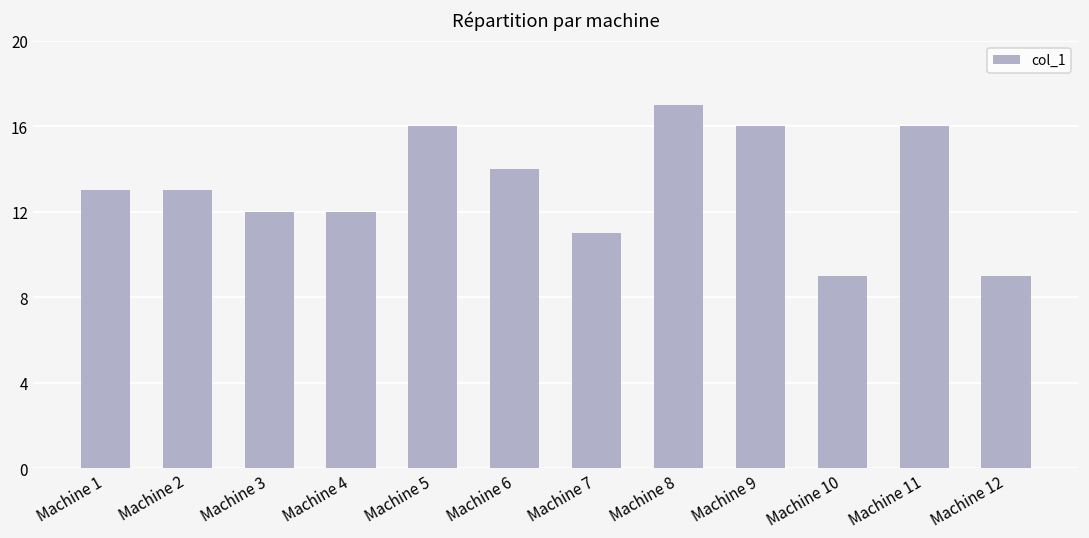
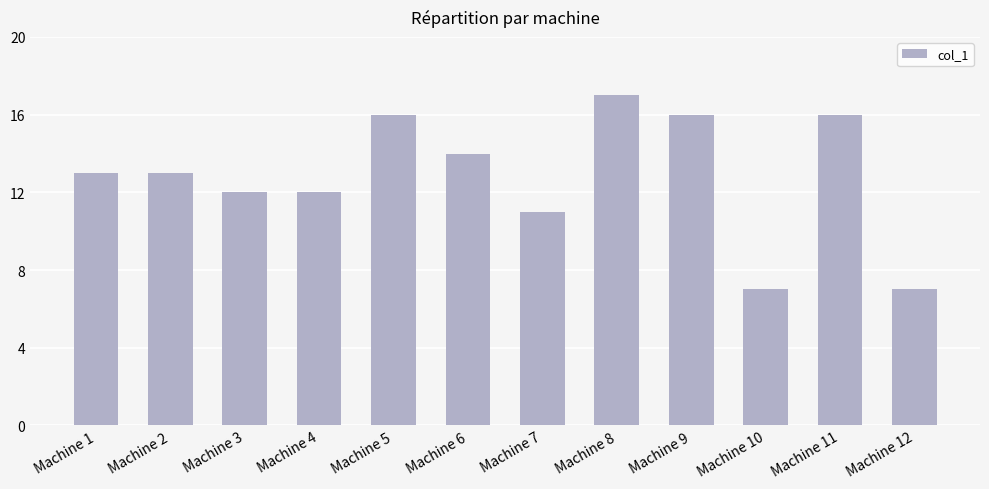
  {
    "Machine 1": 13,
    "Machine 2": 13,
    "Machine 3": 12,
    "Machine 4": 12,
    "Machine 5": 16,
    "Machine 6": 14,
    "Machine 7": 11,
    "Machine 8": 17,
    "Machine 9": 16,
-   "Machine 10": 9,
+   "Machine 10": 7,
    "Machine 11": 16,
-   "Machine 12": 9
+   "Machine 12": 7
  }
